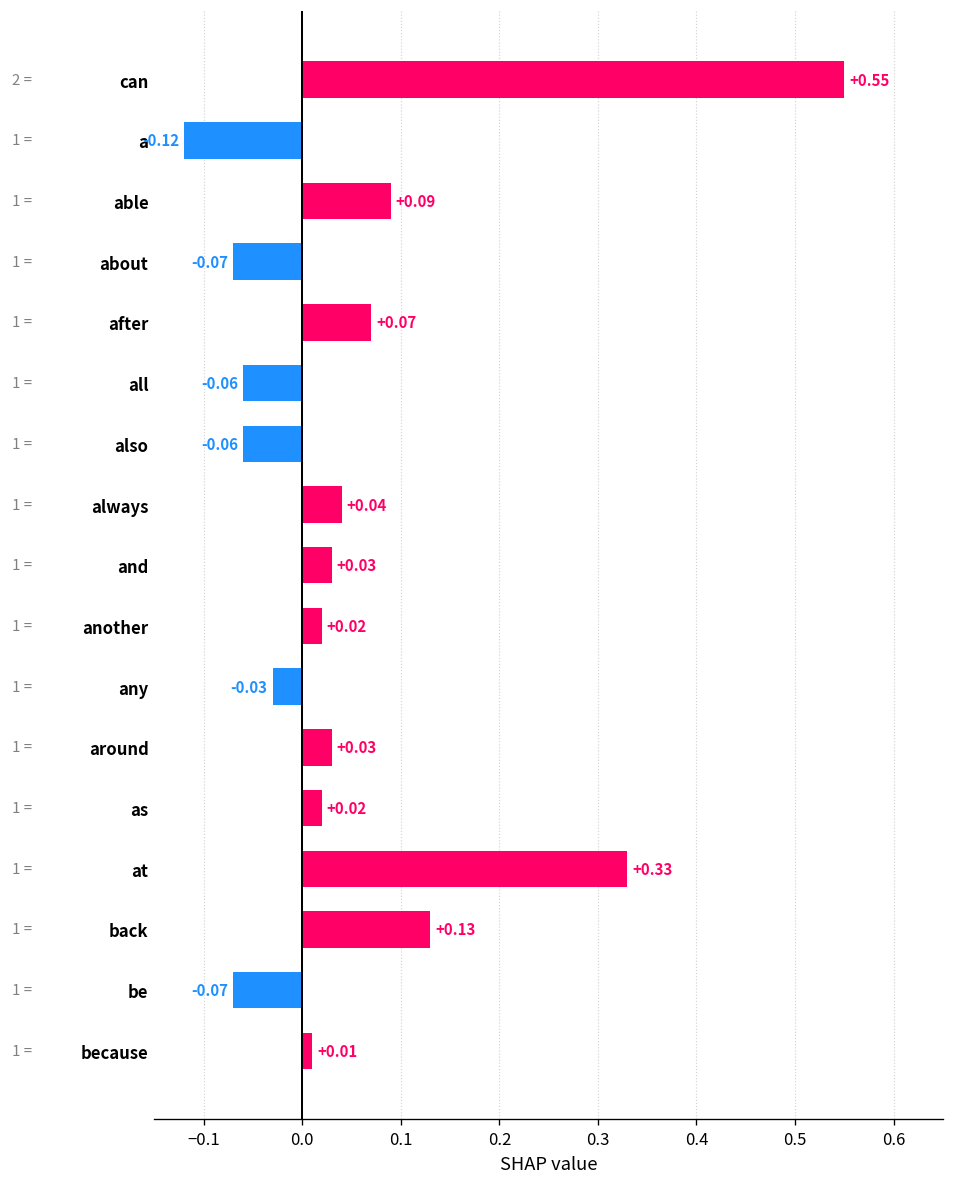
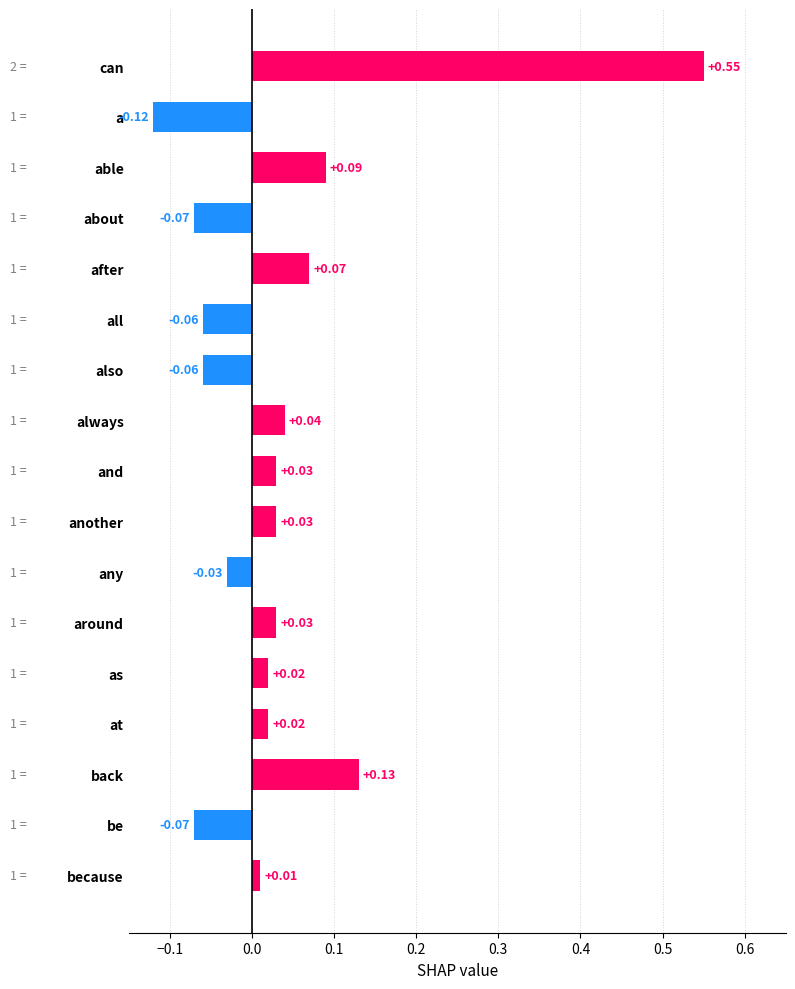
  {
    "can": "+0.55",
    "a": "-0.12",
    "able": "+0.09",
    "about": "-0.07",
    "after": "+0.07",
    "all": "-0.06",
    "also": "-0.06",
    "always": "+0.04",
    "and": "+0.03",
-   "another": "+0.02",
+   "another": "+0.03",
    "any": "-0.03",
    "around": "+0.03",
    "as": "+0.02",
-   "at": "+0.33",
+   "at": "+0.02",
    "back": "+0.13",
    "be": "-0.07",
    "because": "+0.01"
  }
